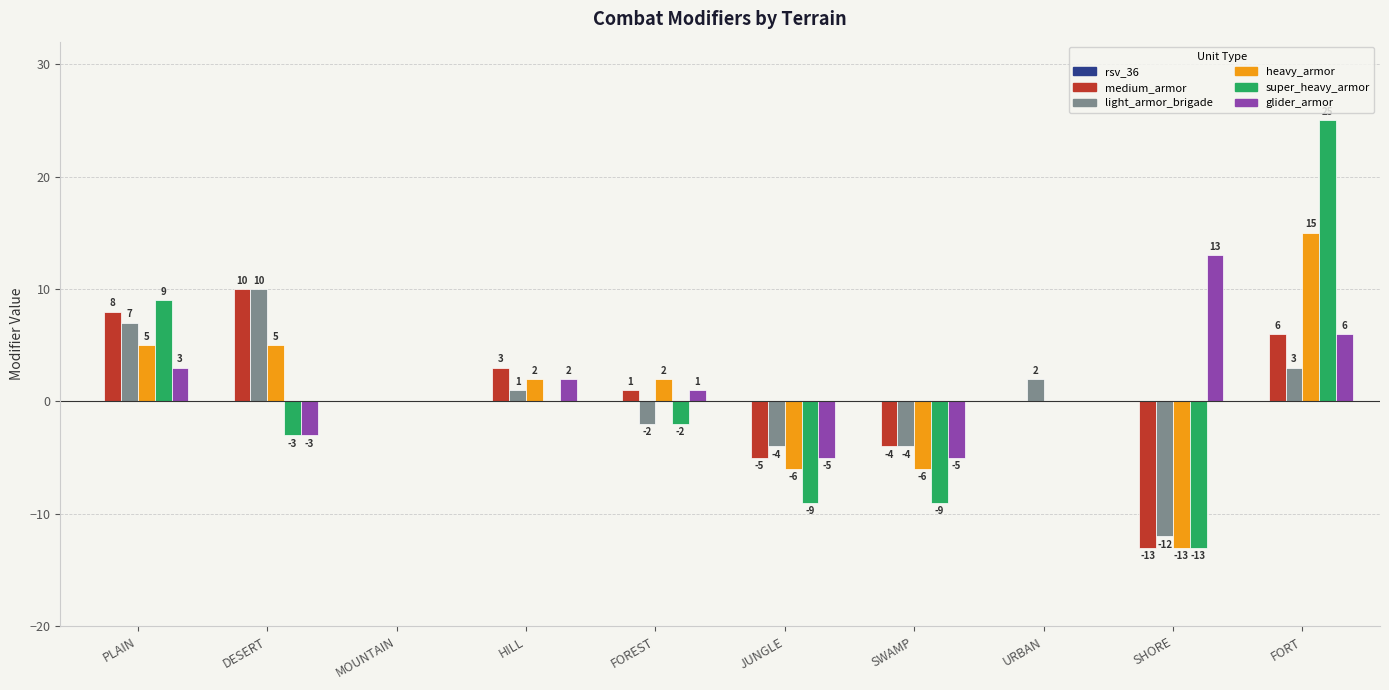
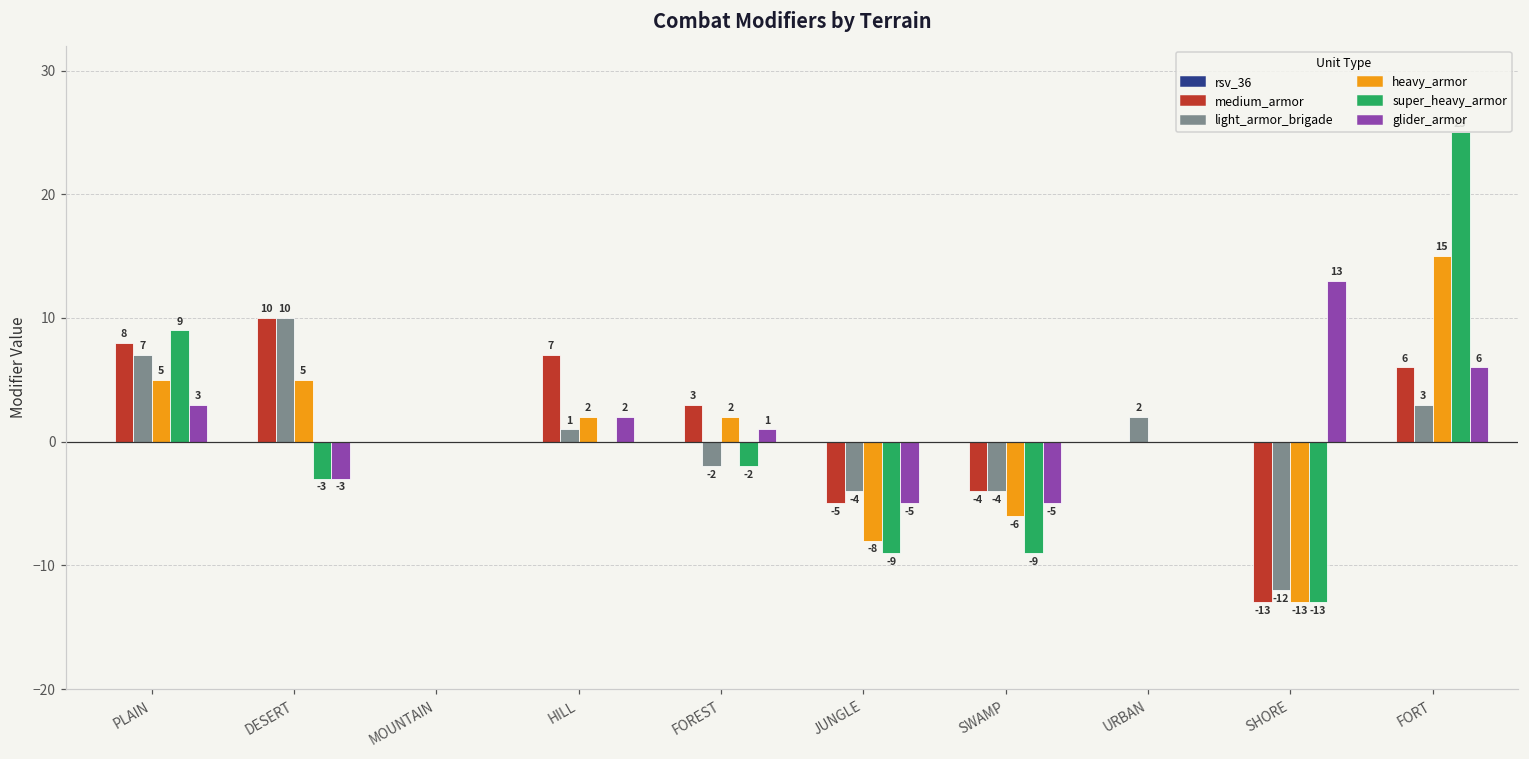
  {
    "rsv_36": {
      "PLAIN": 0.0,
      "DESERT": 0.0,
      "MOUNTAIN": 0.0,
      "HILL": 0.0,
      "FOREST": 0.0,
      "JUNGLE": 0.0,
      "SWAMP": 0.0,
      "URBAN": 0.0,
      "SHORE": 0.0,
      "FORT": 0.0
    },
    "medium_armor": {
      "PLAIN": 8,
      "DESERT": 10,
-     "HILL": 3,
-     "FOREST": 1,
+     "HILL": 7,
+     "FOREST": 3,
      "JUNGLE": -5,
      "SWAMP": -4,
      "SHORE": -13,
      "FORT": 6
    },
    "light_armor_brigade": {
      "PLAIN": 7,
      "DESERT": 10,
      "HILL": 1,
      "FOREST": -2,
      "JUNGLE": -4,
      "SWAMP": -4,
      "URBAN": 2,
      "SHORE": -12,
      "FORT": 3
    },
    "heavy_armor": {
      "PLAIN": 5,
      "DESERT": 5,
      "HILL": 2,
      "FOREST": 2,
-     "JUNGLE": -6,
+     "JUNGLE": -8,
      "SWAMP": -6,
      "SHORE": -13,
      "FORT": 15
    },
    "super_heavy_armor": {
      "PLAIN": 9,
      "DESERT": -3,
      "FOREST": -2,
      "JUNGLE": -9,
      "SWAMP": -9,
      "SHORE": -13
    },
    "glider_armor": {
      "PLAIN": 3,
      "DESERT": -3,
      "HILL": 2,
      "FOREST": 1,
      "JUNGLE": -5,
      "SWAMP": -5,
      "SHORE": 13,
      "FORT": 6
    }
  }
